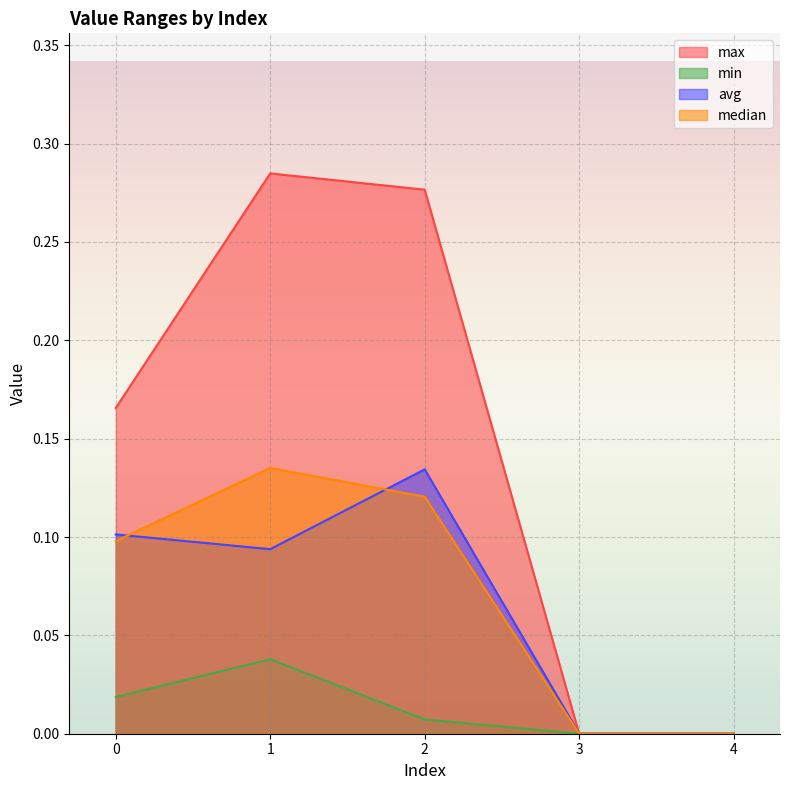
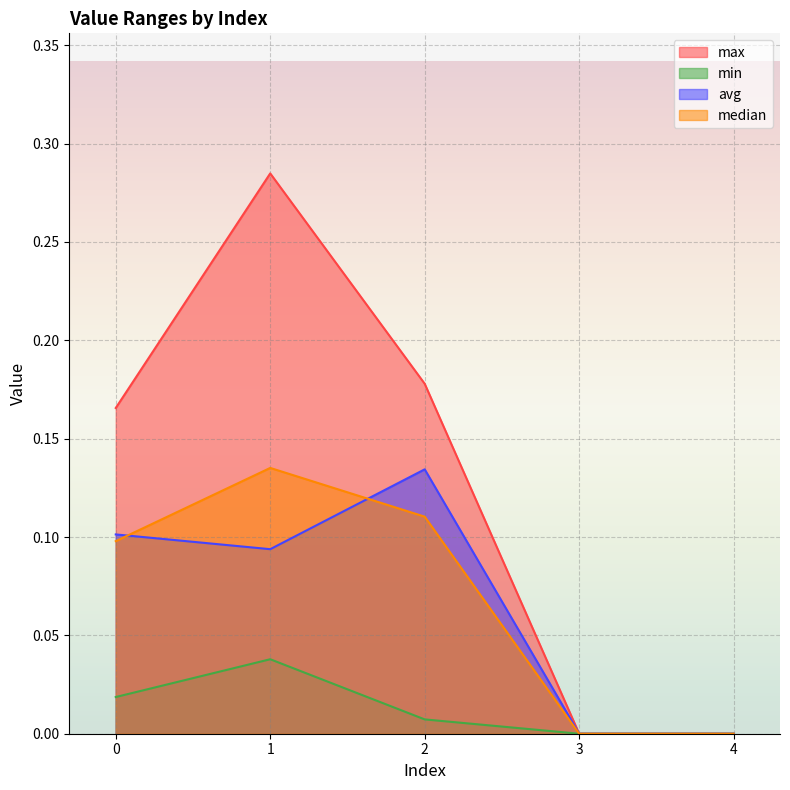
  {
    "max": {
      "0": 0.166,
      "1": 0.285,
-     "2": 0.277
+     "2": 0.178
    },
    "min": {
      "0": 0.019,
      "1": 0.038,
      "2": 0.007
    },
    "avg": {
      "0": 0.101,
      "1": 0.094,
      "2": 0.134
    },
    "median": {
      "0": 0.098,
      "1": 0.135,
-     "2": 0.120
+     "2": 0.110
    }
  }
